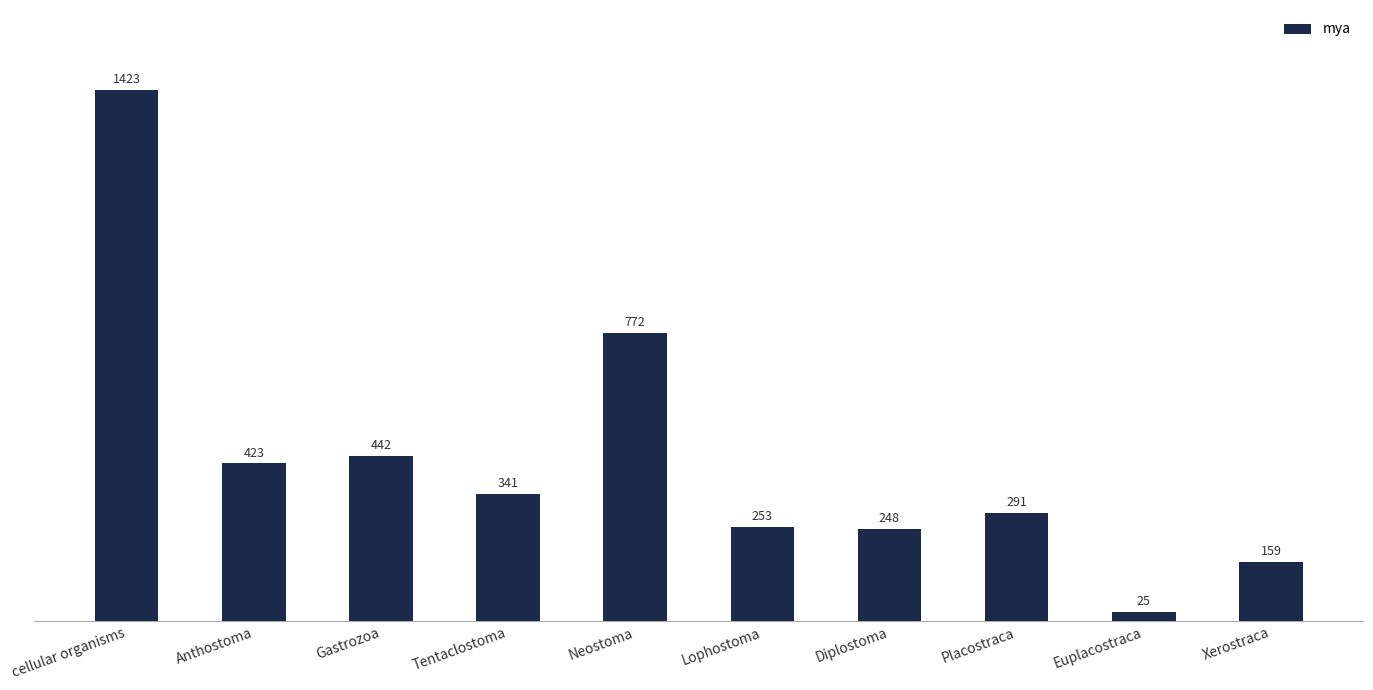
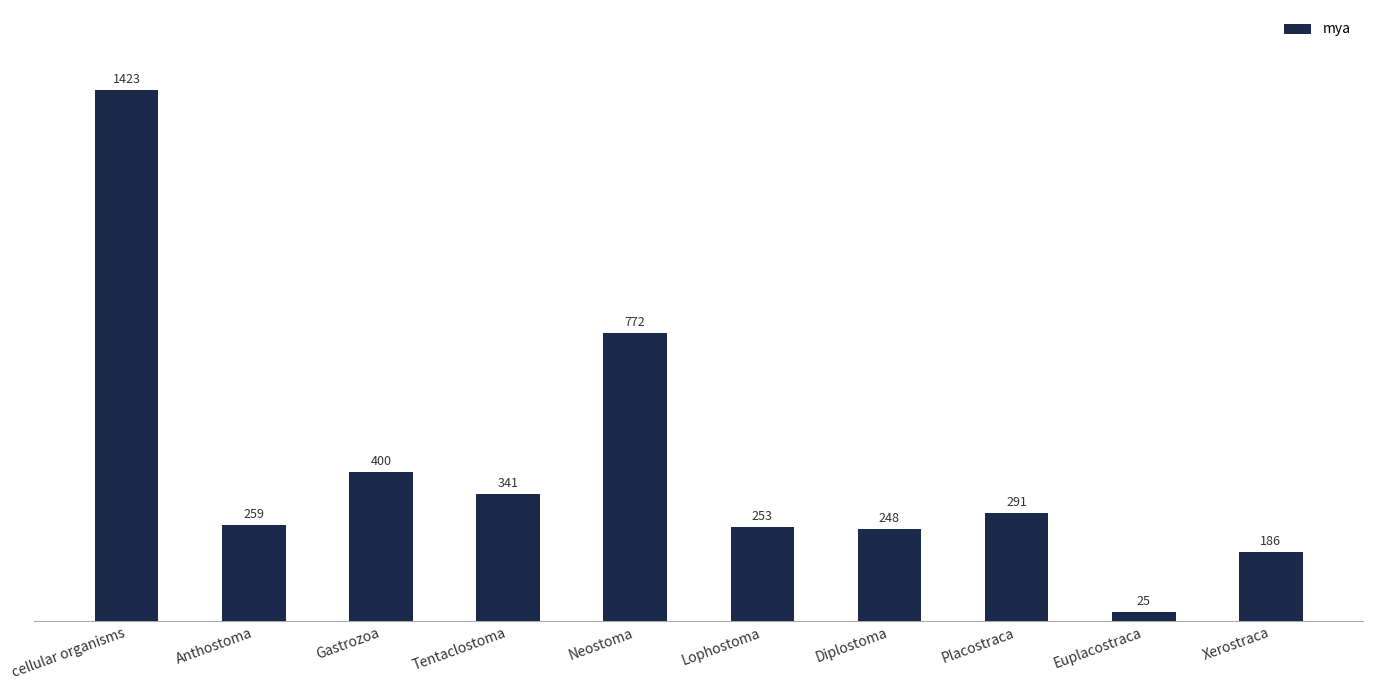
  {
    "cellular organisms": 1423,
-   "Anthostoma": 423,
-   "Gastrozoa": 442,
+   "Anthostoma": 259,
+   "Gastrozoa": 400,
    "Tentaclostoma": 341,
    "Neostoma": 772,
    "Lophostoma": 253,
    "Diplostoma": 248,
    "Placostraca": 291,
    "Euplacostraca": 25,
-   "Xerostraca": 159
+   "Xerostraca": 186
  }
